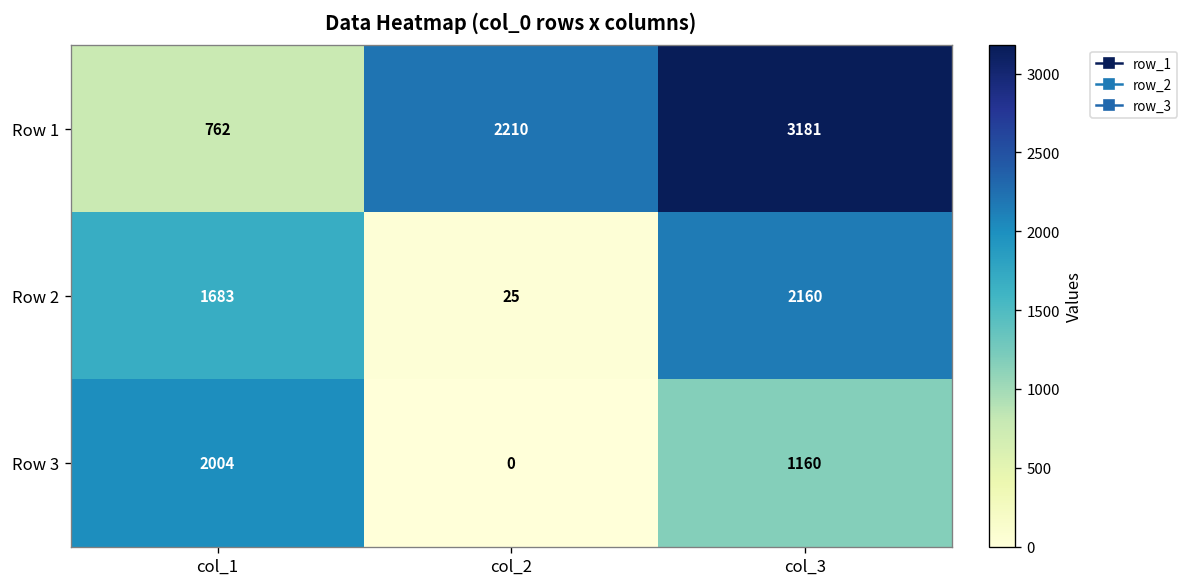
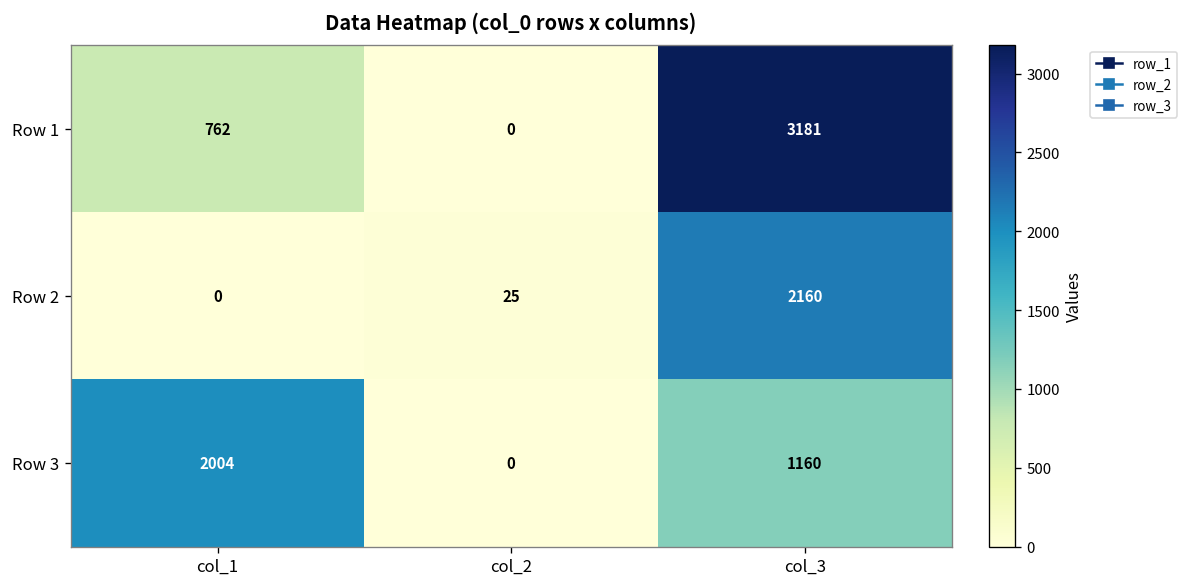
  {
    "Row 1": {
      "col_1": 762,
-     "col_2": 2210,
+     "col_2": 0,
      "col_3": 3181
    },
    "Row 2": {
-     "col_1": 1683,
+     "col_1": 0,
      "col_2": 25,
      "col_3": 2160
    },
    "Row 3": {
      "col_1": 2004,
      "col_2": 0,
      "col_3": 1160
    }
  }
